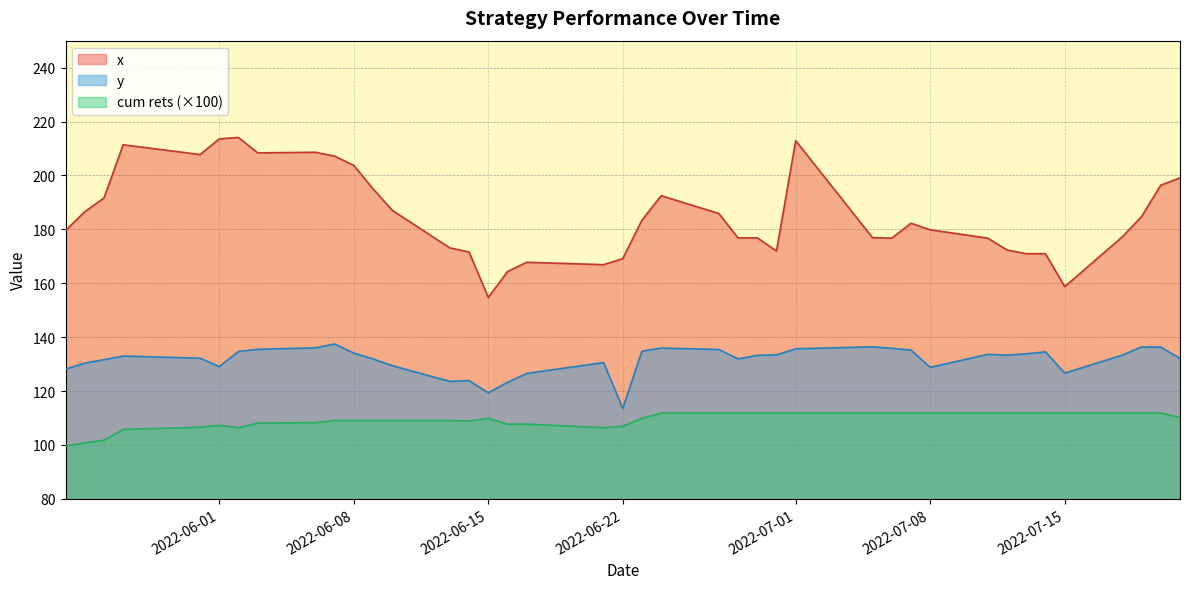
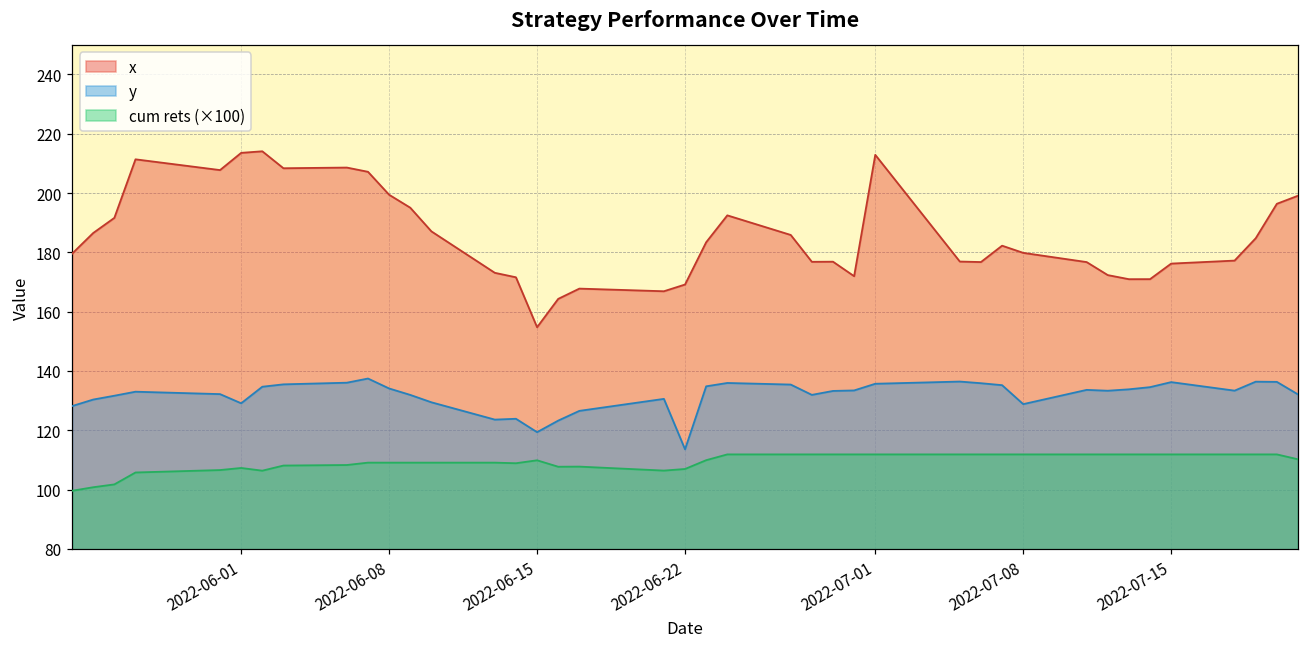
  {
    "x": {
      "2022-06-01": 214,
-     "2022-06-08": 204,
+     "2022-06-08": 199,
      "2022-06-15": 155,
      "2022-06-22": 169,
      "2022-07-01": 213,
      "2022-07-08": 180,
-     "2022-07-15": 159
+     "2022-07-15": 176
    },
    "y": {
      "2022-06-01": 129,
      "2022-06-08": 134,
      "2022-06-15": 119,
      "2022-06-22": 114,
      "2022-07-01": 136,
      "2022-07-08": 129,
-     "2022-07-15": 127
+     "2022-07-15": 136
    },
    "cum rets (×100)": {
      "2022-06-01": 107,
      "2022-06-08": 109,
      "2022-06-15": 110,
      "2022-06-22": 107,
      "2022-07-01": 112,
      "2022-07-08": 112,
      "2022-07-15": 112
    }
  }
